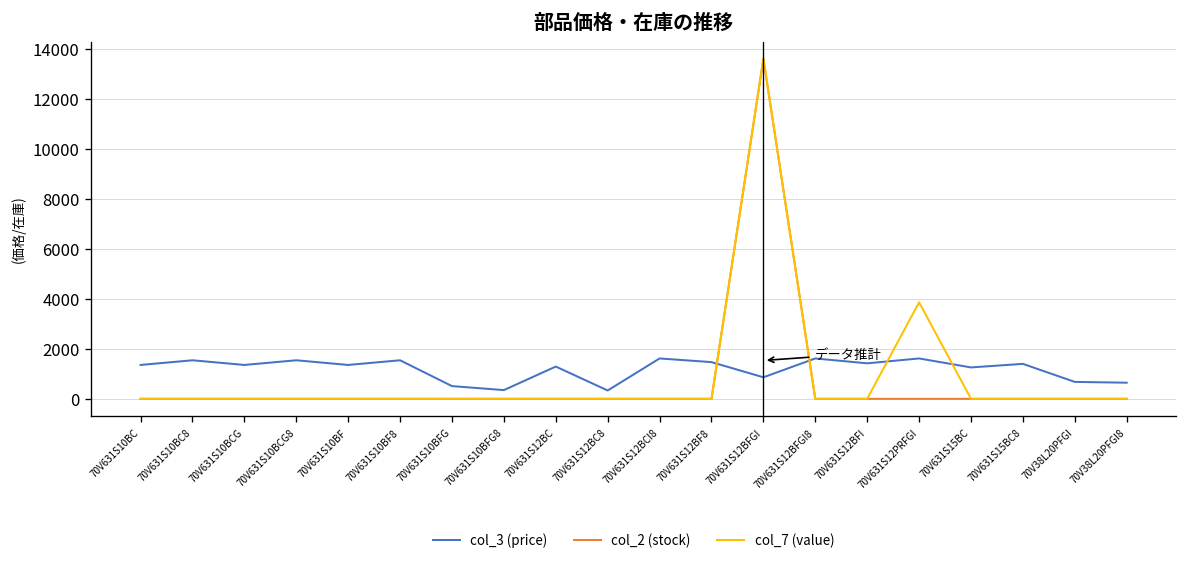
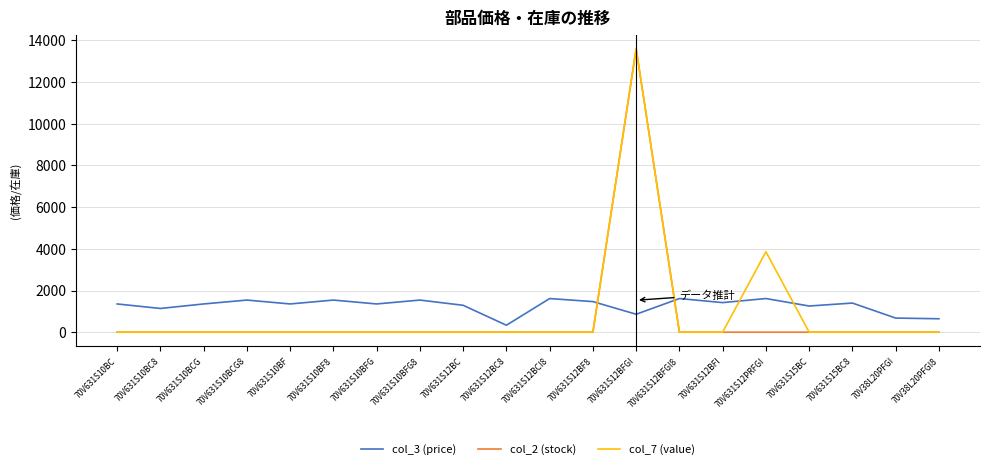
  {
    "col_3 (price)": {
      "70V631S10BC": 1400,
-     "70V631S10BC8": 1500,
+     "70V631S10BC8": 1100,
      "70V631S10BCG": 1400,
      "70V631S10BCG8": 1500,
      "70V631S10BF": 1400,
      "70V631S10BF8": 1500,
-     "70V631S10BFG": 500,
-     "70V631S10BFG8": 300,
+     "70V631S10BFG": 1400,
+     "70V631S10BFG8": 1500,
      "70V631S12BC": 1300,
      "70V631S12BC8": 300,
      "70V631S12BCI8": 1600,
      "70V631S12BF8": 1500,
      "70V631S12BFGI": 900,
      "70V631S12BFGI8": 1600,
      "70V631S12BFI": 1400,
      "70V631S12PRFGI": 1600,
      "70V631S15BC": 1300,
      "70V631S15BC8": 1400,
      "70V38L20PFGI": 700,
      "70V38L20PFGI8": 600
    },
    "col_2 (stock)": {
      "70V631S12PRFGI": 0
    },
    "col_7 (value)": {
      "70V631S12PRFGI": 3900
    }
  }
